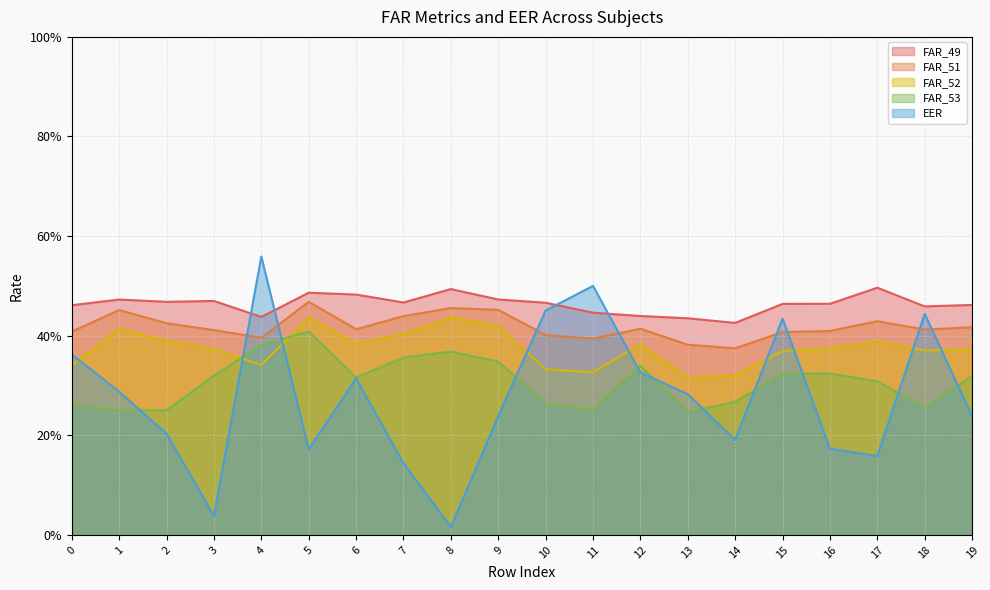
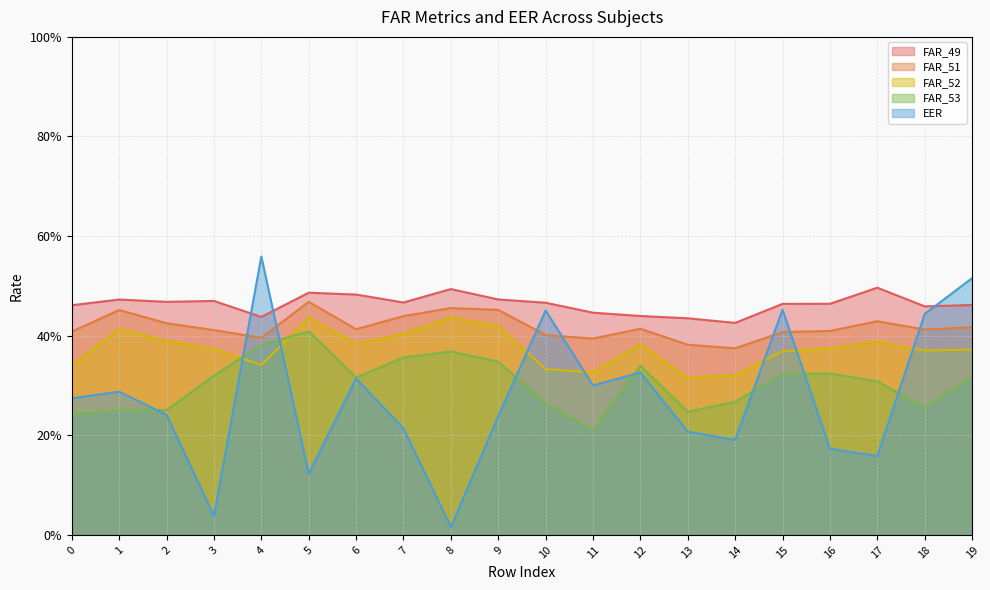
  {
    "FAR_53": {
-     "0": "26%",
+     "0": "24%",
      "1": "25%",
      "2": "25%",
      "3": "32%",
      "4": "38%",
      "5": "41%",
      "7": "36%",
      "8": "37%",
      "9": "35%",
      "10": "26%",
-     "11": "25%",
+     "11": "21%",
      "12": "34%",
      "13": "25%",
      "14": "27%",
      "15": "32%",
      "16": "32%",
      "17": "31%",
      "18": "26%",
      "19": "32%"
    },
    "EER": {
-     "0": "36%",
+     "0": "27%",
      "1": "29%",
-     "2": "20%",
+     "2": "24%",
      "3": "4%",
      "4": "56%",
-     "5": "17%",
-     "7": "14%",
+     "5": "12%",
+     "7": "21%",
      "8": "2%",
      "9": "24%",
      "10": "45%",
-     "11": "50%",
+     "11": "30%",
      "12": "33%",
-     "13": "28%",
+     "13": "21%",
      "14": "19%",
-     "15": "43%",
+     "15": "45%",
      "16": "17%",
      "17": "16%",
      "18": "44%",
-     "19": "24%"
+     "19": "52%"
    }
  }
